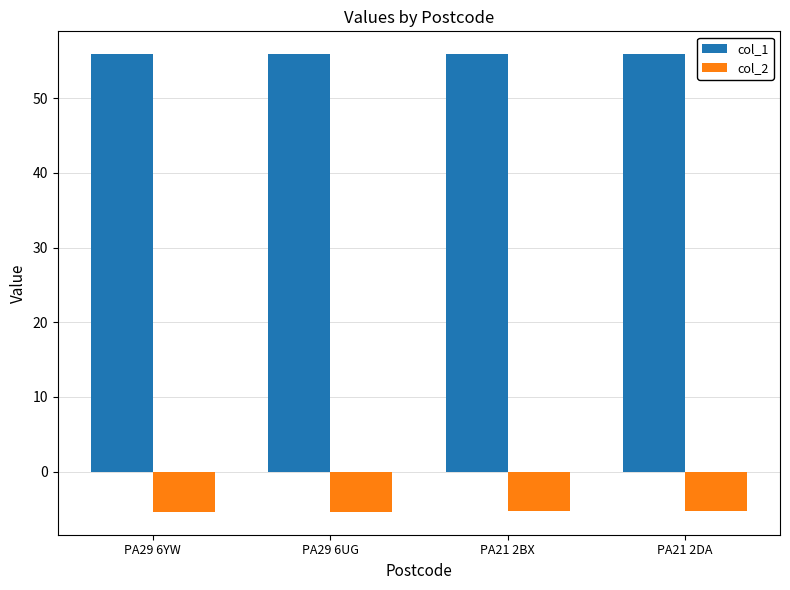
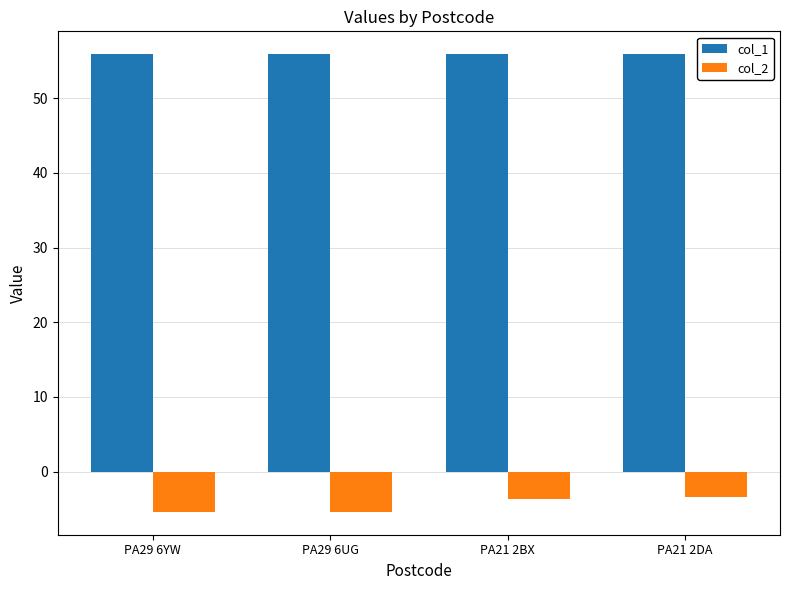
  {
    "col_1": {
      "PA29 6YW": 56,
      "PA29 6UG": 56,
      "PA21 2BX": 56,
      "PA21 2DA": 56
    },
    "col_2": {
      "PA29 6YW": -5,
      "PA29 6UG": -5,
-     "PA21 2BX": -5,
-     "PA21 2DA": -5
+     "PA21 2BX": -4,
+     "PA21 2DA": -3
    }
  }
